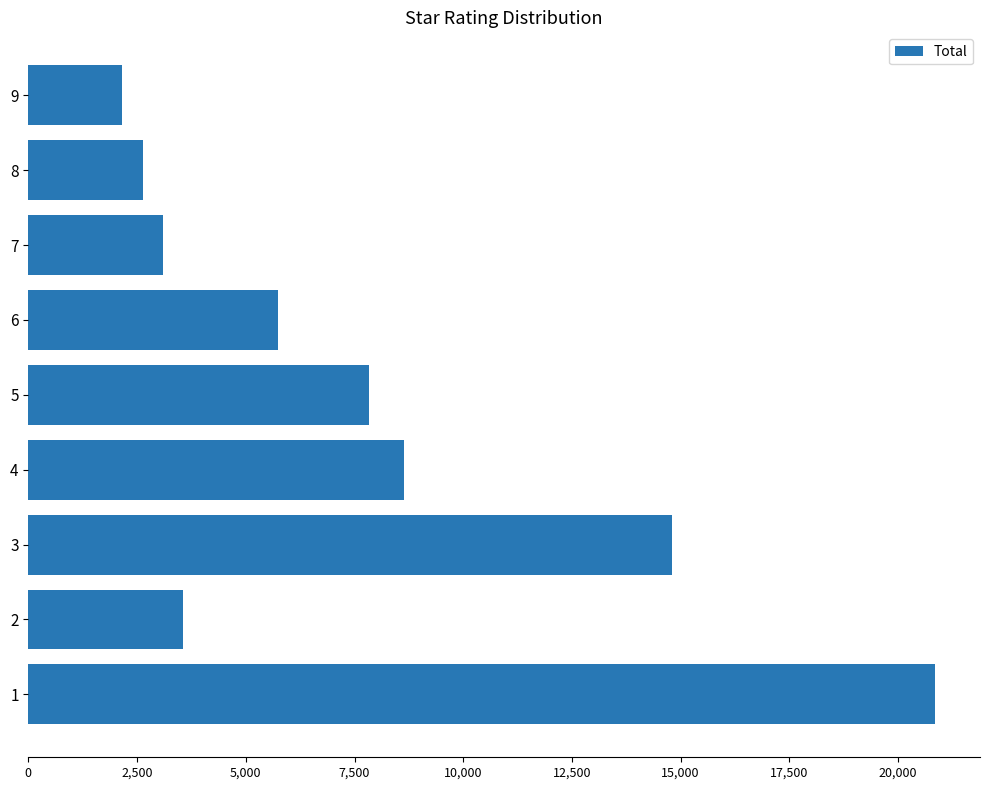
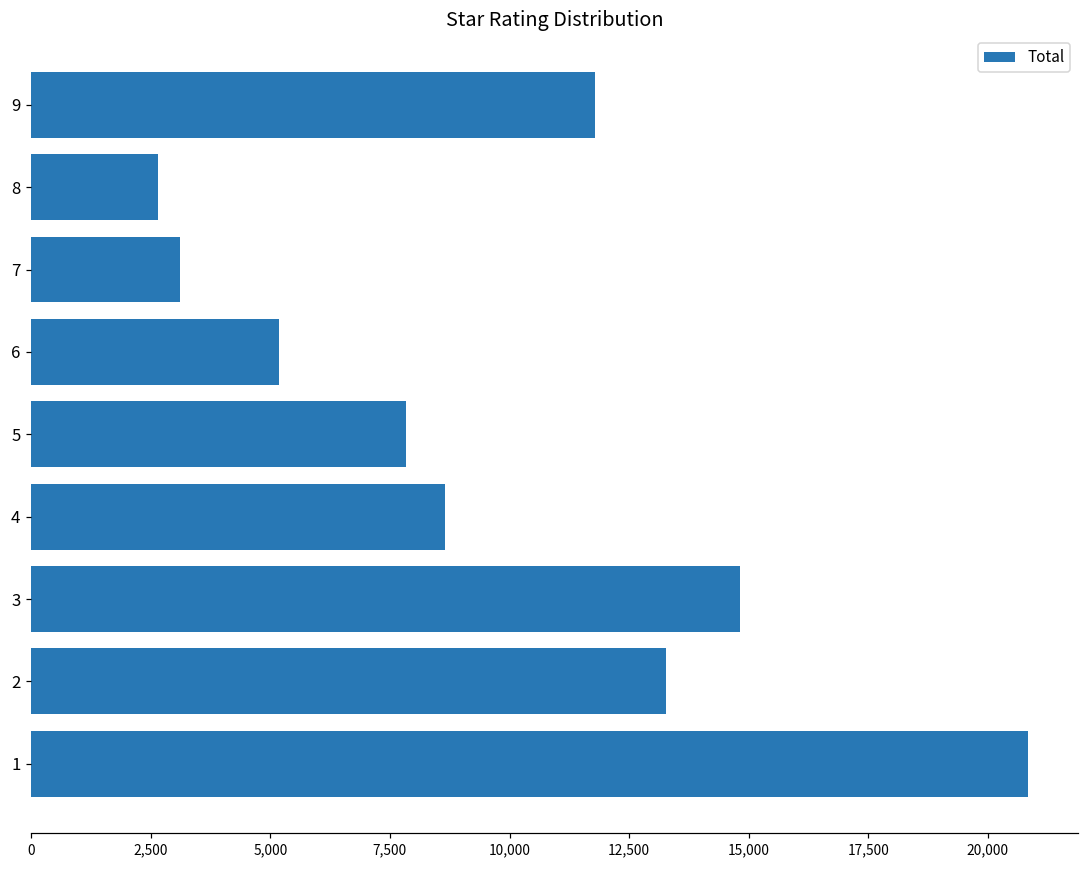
  {
-   "9": "2,200",
+   "9": "11,800",
    "8": "2,600",
    "7": "3,100",
-   "6": "5,700",
+   "6": "5,200",
    "5": "7,800",
    "4": "8,600",
    "3": "14,800",
-   "2": "3,600",
+   "2": "13,300",
    "1": "20,800"
  }
